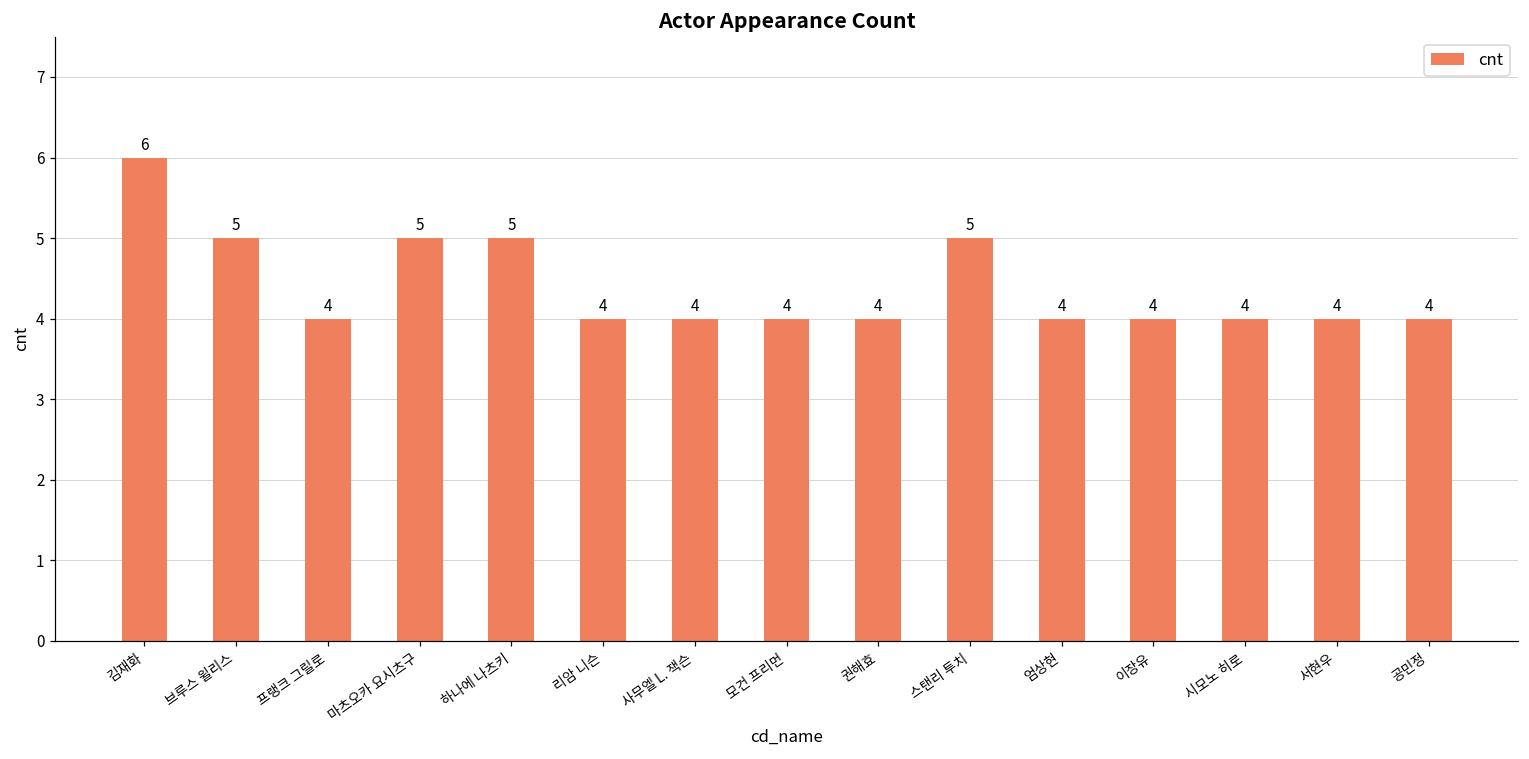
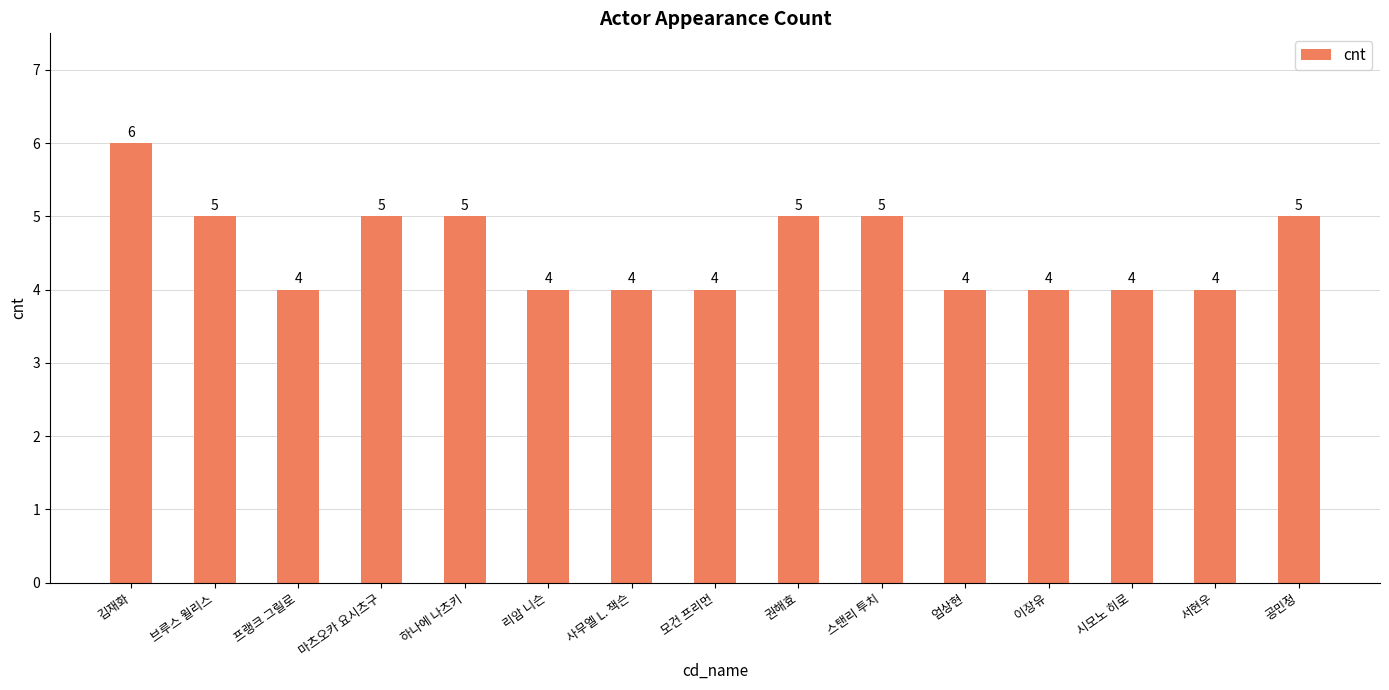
  {
    "김재화": 6,
    "브루스 윌리스": 5,
    "프랭크 그릴로": 4,
    "마츠오카 요시츠구": 5,
    "하나에 나츠키": 5,
    "리암 니슨": 4,
    "사무엘 L. 잭슨": 4,
    "모건 프리먼": 4,
-   "권해효": 4,
+   "권해효": 5,
    "스탠리 투치": 5,
    "엄상현": 4,
    "이장유": 4,
    "시모노 히로": 4,
    "서현우": 4,
-   "공민정": 4
+   "공민정": 5
  }
